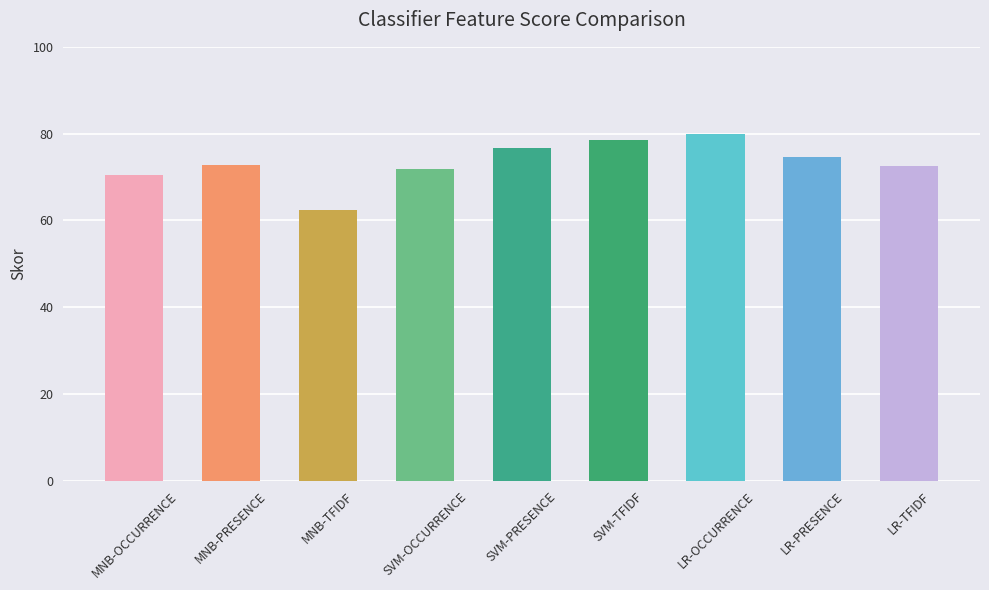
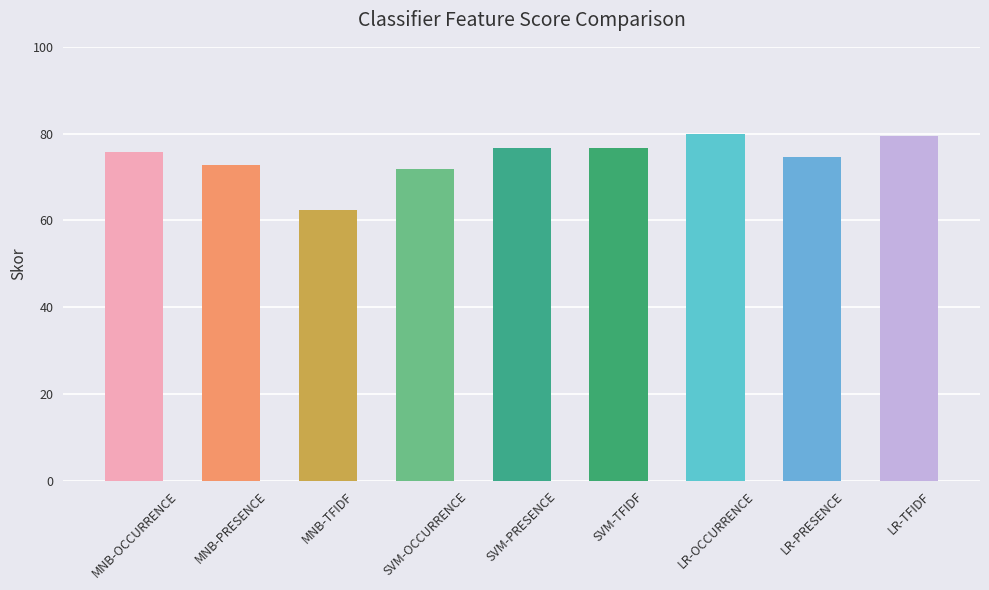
  {
-   "MNB-OCCURRENCE": 71,
+   "MNB-OCCURRENCE": 76,
    "MNB-PRESENCE": 73,
    "MNB-TFIDF": 62,
    "SVM-OCCURRENCE": 72,
    "SVM-PRESENCE": 77,
-   "SVM-TFIDF": 78,
+   "SVM-TFIDF": 77,
    "LR-OCCURRENCE": 80,
    "LR-PRESENCE": 75,
-   "LR-TFIDF": 72
+   "LR-TFIDF": 80
  }
